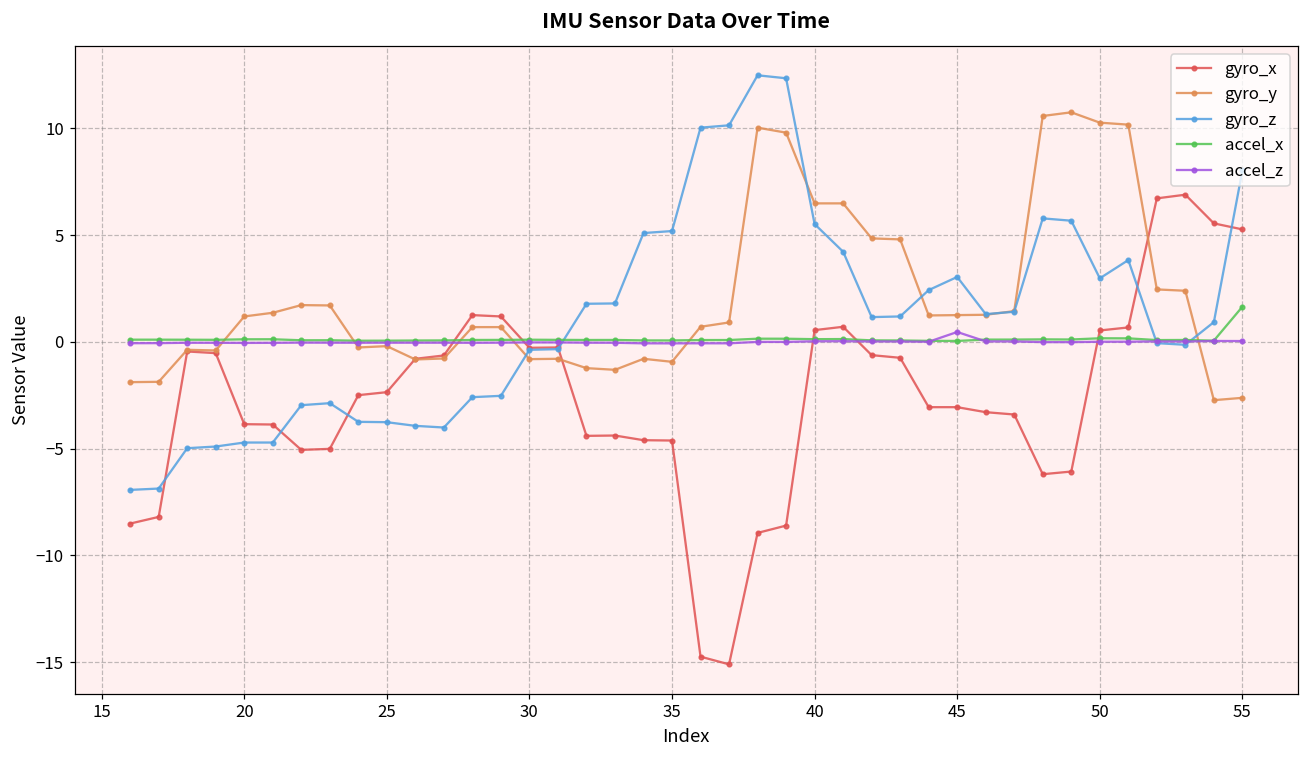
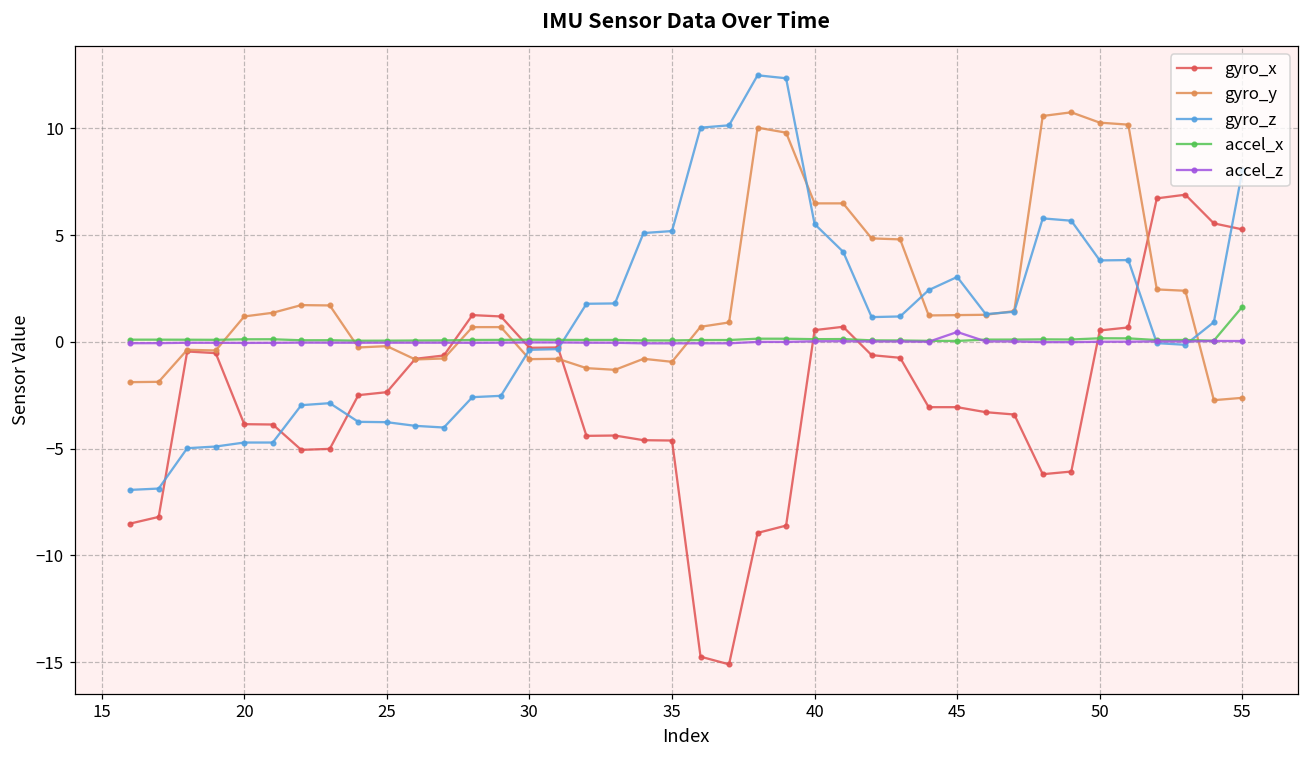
  {
    "gyro_z": {
      "20": -4.7,
      "25": -3.8,
      "35": 5.2,
      "40": 5.5,
      "45": 3.0,
-     "50": 3.0
+     "50": 3.8
    },
    "accel_x": {
      "20": 0.1,
      "35": 0.1,
      "45": 0.0,
      "50": 0.2,
      "55": 1.6
    },
    "accel_z": {
      "20": -0.1,
      "35": -0.1,
      "45": 0.5,
      "50": 0.0,
      "55": 0.0
    }
  }
